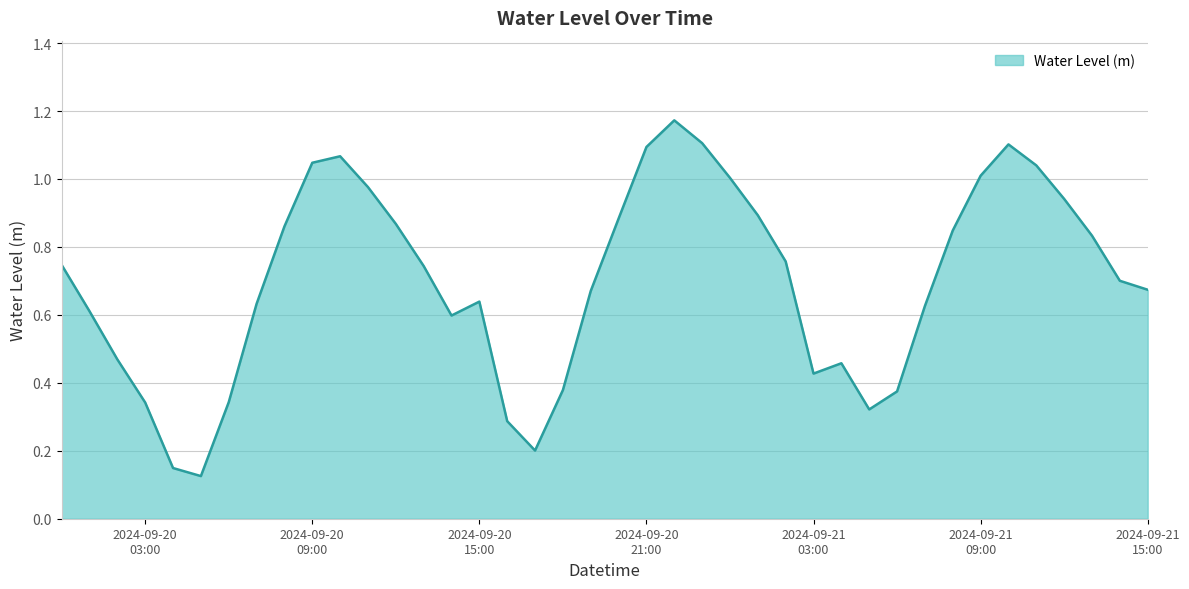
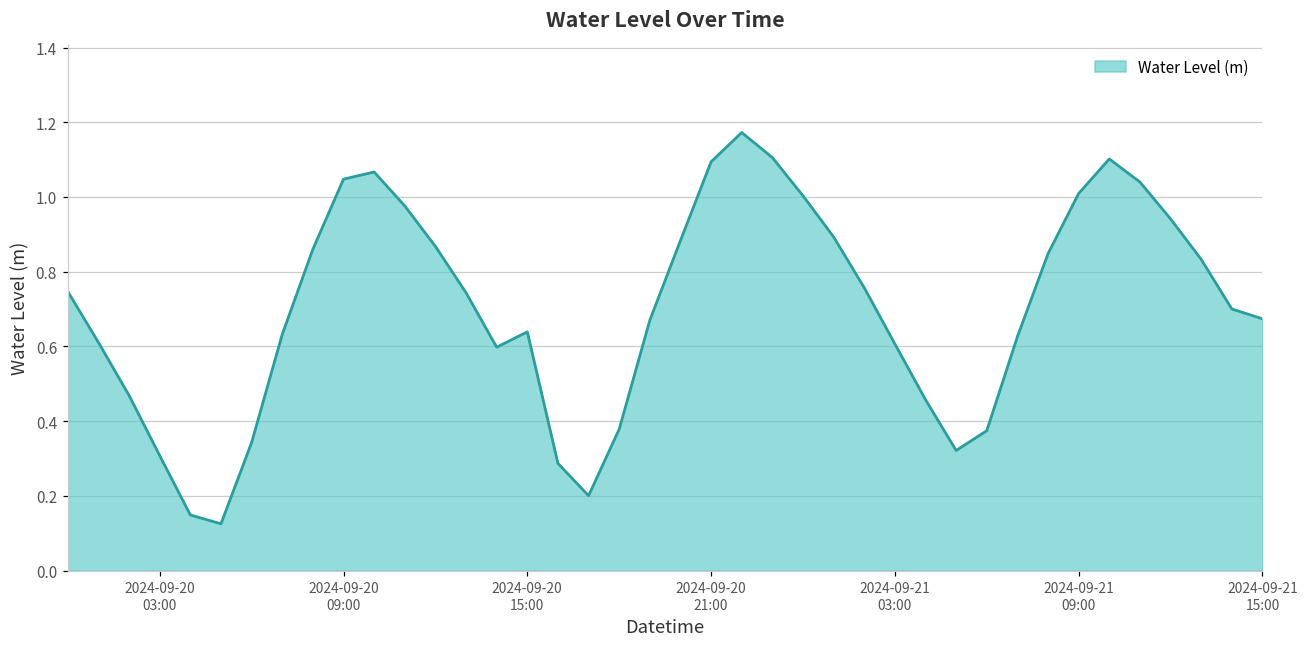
  {
-   "2024-09-20 03:00": 0.34,
+   "2024-09-20 03:00": 0.31,
    "2024-09-20 09:00": 1.05,
    "2024-09-20 15:00": 0.64,
    "2024-09-20 21:00": 1.09,
-   "2024-09-21 03:00": 0.43,
+   "2024-09-21 03:00": 0.61,
    "2024-09-21 09:00": 1.01,
    "2024-09-21 15:00": 0.67
  }
